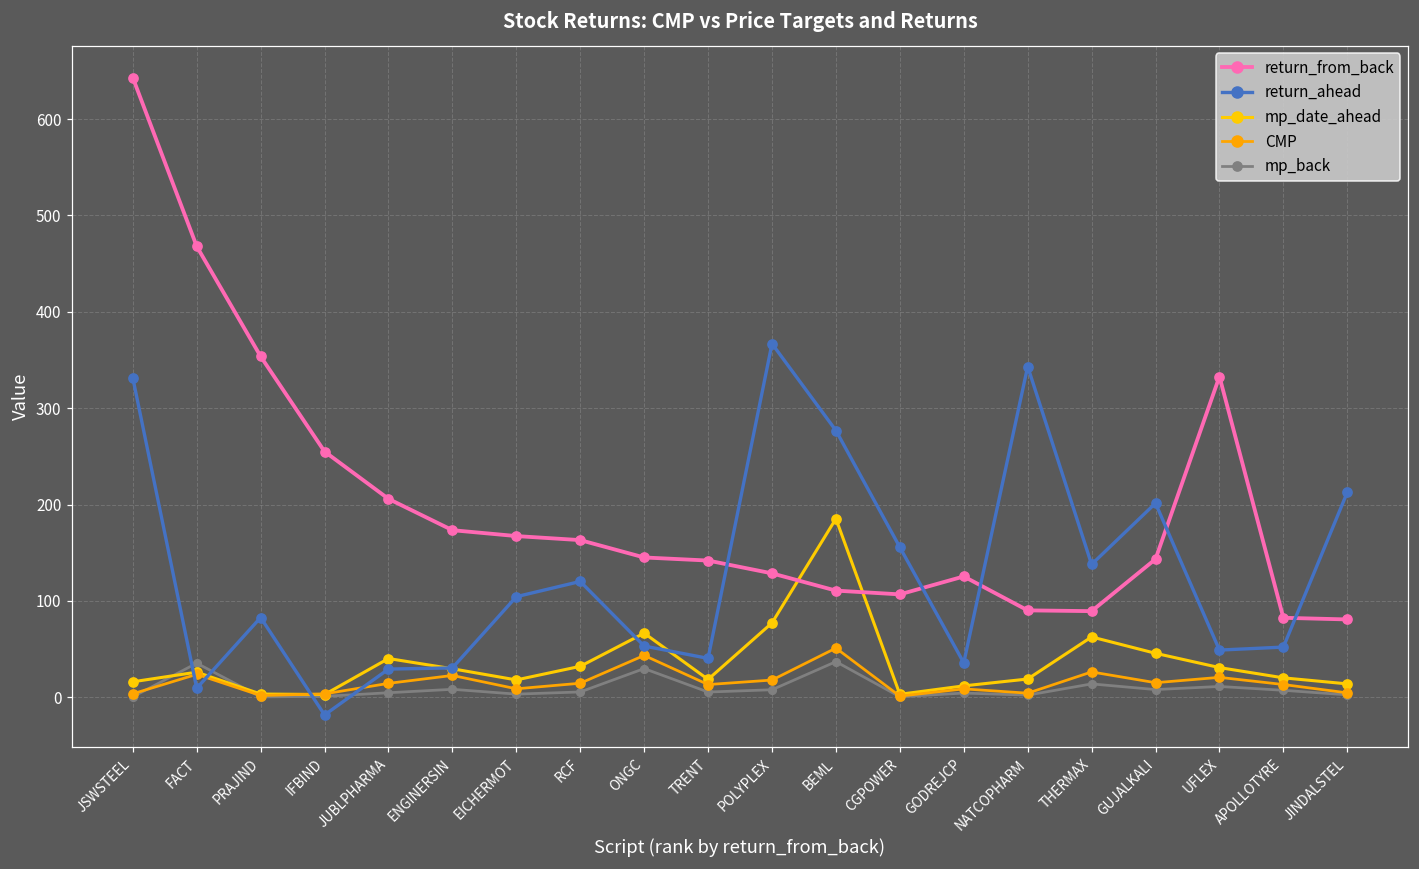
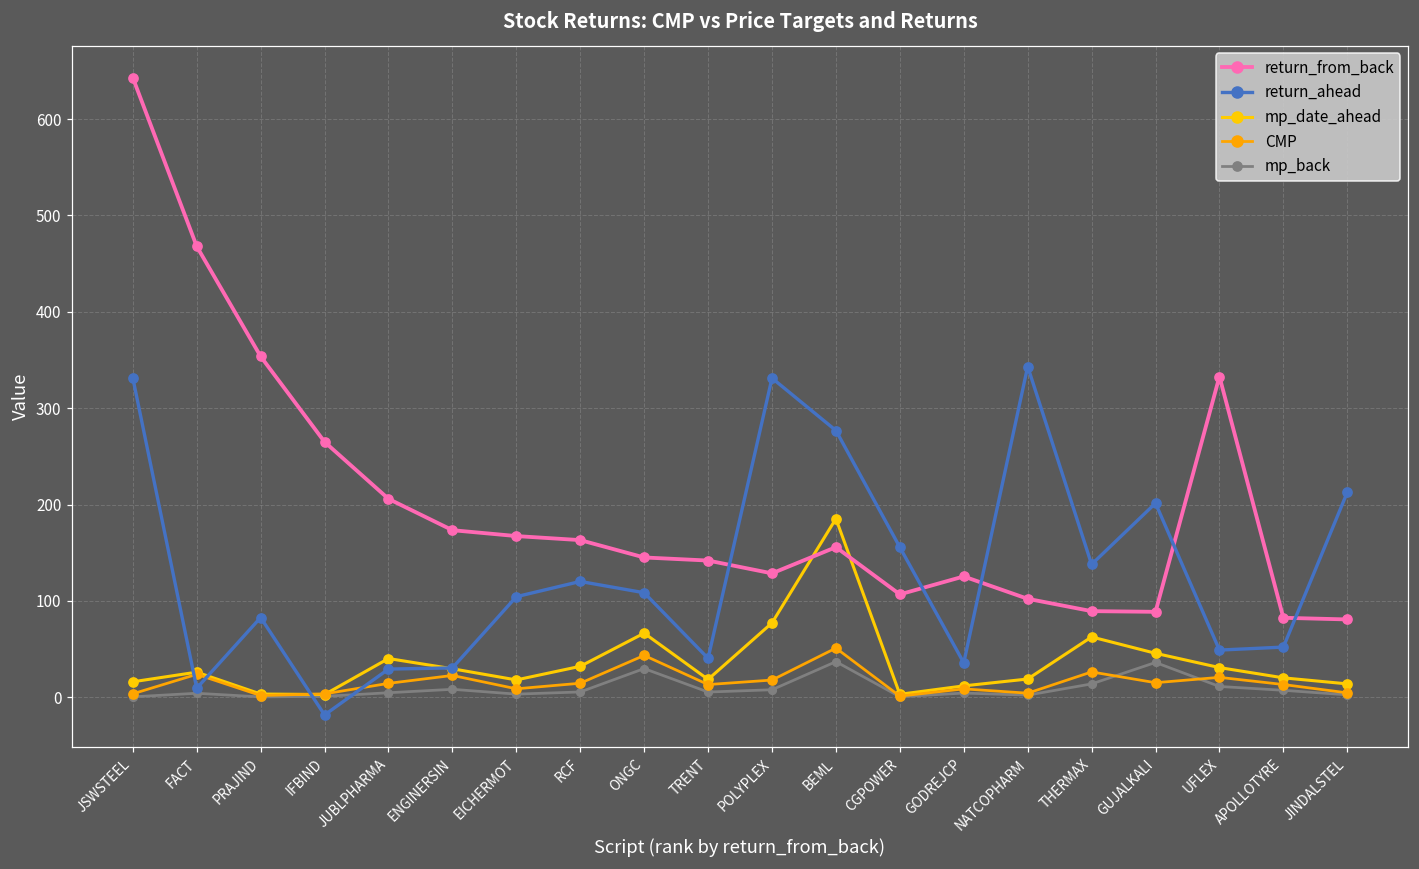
  {
    "return_from_back": {
      "JSWSTEEL": 640,
      "FACT": 470,
      "PRAJIND": 350,
-     "IFBIND": 260,
+     "IFBIND": 270,
      "JUBLPHARMA": 210,
      "ENGINERSIN": 170,
      "EICHERMOT": 170,
      "RCF": 160,
      "ONGC": 150,
      "TRENT": 140,
      "POLYPLEX": 130,
-     "BEML": 110,
+     "BEML": 160,
      "CGPOWER": 110,
      "GODREJCP": 130,
-     "NATCOPHARM": 90,
+     "NATCOPHARM": 100,
      "THERMAX": 90,
-     "GUJALKALI": 140,
+     "GUJALKALI": 90,
      "UFLEX": 330,
      "APOLLOTYRE": 80,
      "JINDALSTEL": 80
    },
    "return_ahead": {
      "JSWSTEEL": 330,
      "FACT": 10,
      "PRAJIND": 80,
      "IFBIND": -20,
      "JUBLPHARMA": 30,
      "EICHERMOT": 100,
      "RCF": 120,
-     "ONGC": 50,
+     "ONGC": 110,
      "TRENT": 40,
-     "POLYPLEX": 370,
+     "POLYPLEX": 330,
      "BEML": 280,
      "CGPOWER": 160,
      "GODREJCP": 40,
      "NATCOPHARM": 340,
      "THERMAX": 140,
      "GUJALKALI": 200,
      "UFLEX": 50,
      "APOLLOTYRE": 50,
      "JINDALSTEL": 210
    },
    "mp_back": {
      "JSWSTEEL": 0,
-     "FACT": 40,
+     "FACT": 0,
      "JUBLPHARMA": 0,
      "ENGINERSIN": 10,
      "EICHERMOT": 0,
      "RCF": 10,
      "ONGC": 30,
      "TRENT": 10,
      "POLYPLEX": 10,
      "BEML": 40,
      "GODREJCP": 0,
      "THERMAX": 10,
-     "GUJALKALI": 10,
+     "GUJALKALI": 40,
      "UFLEX": 10,
      "APOLLOTYRE": 10
    }
  }
